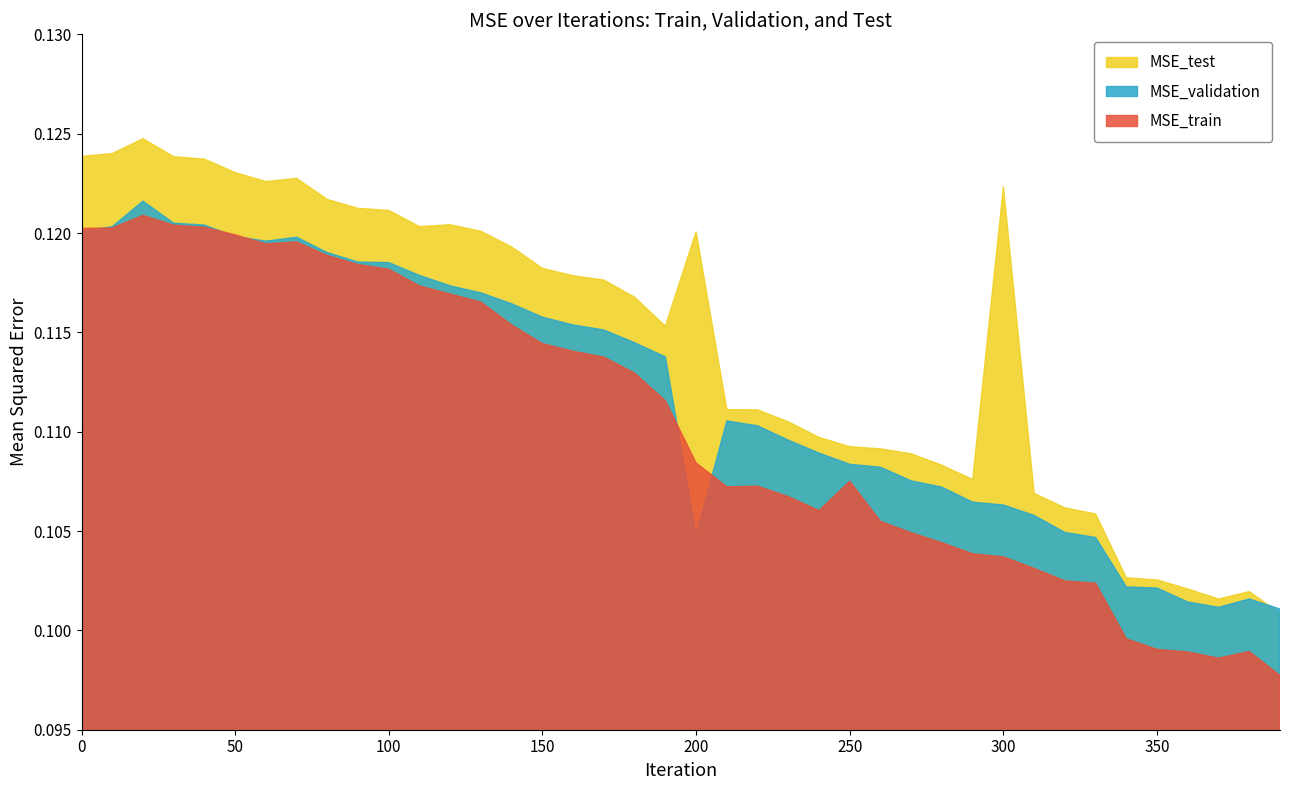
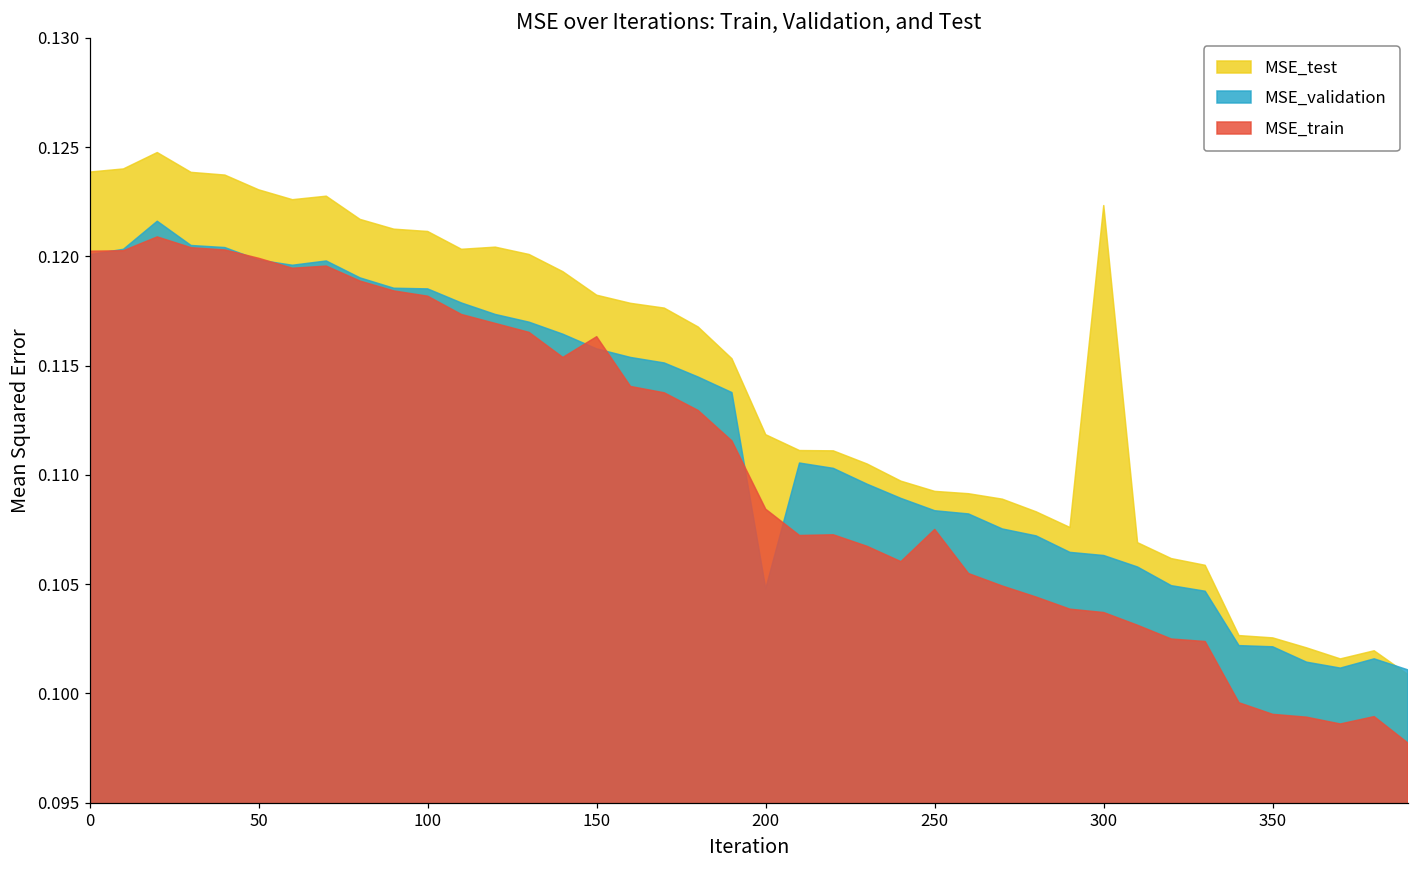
  {
    "MSE_test": {
      "0": 0.1239,
      "50": 0.1230,
      "100": 0.1211,
      "150": 0.1182,
-     "200": 0.1201,
+     "200": 0.1118,
      "250": 0.1092,
      "300": 0.1223,
      "350": 0.1025
    },
    "MSE_validation": {
      "0": 0.1201,
      "100": 0.1185,
      "150": 0.1158,
      "200": 0.1048,
      "250": 0.1084,
      "300": 0.1063,
      "350": 0.1021
    },
    "MSE_train": {
      "0": 0.1202,
      "100": 0.1182,
-     "150": 0.1144,
+     "150": 0.1163,
      "200": 0.1084,
      "250": 0.1075,
      "300": 0.1037,
      "350": 0.0990
    }
  }
